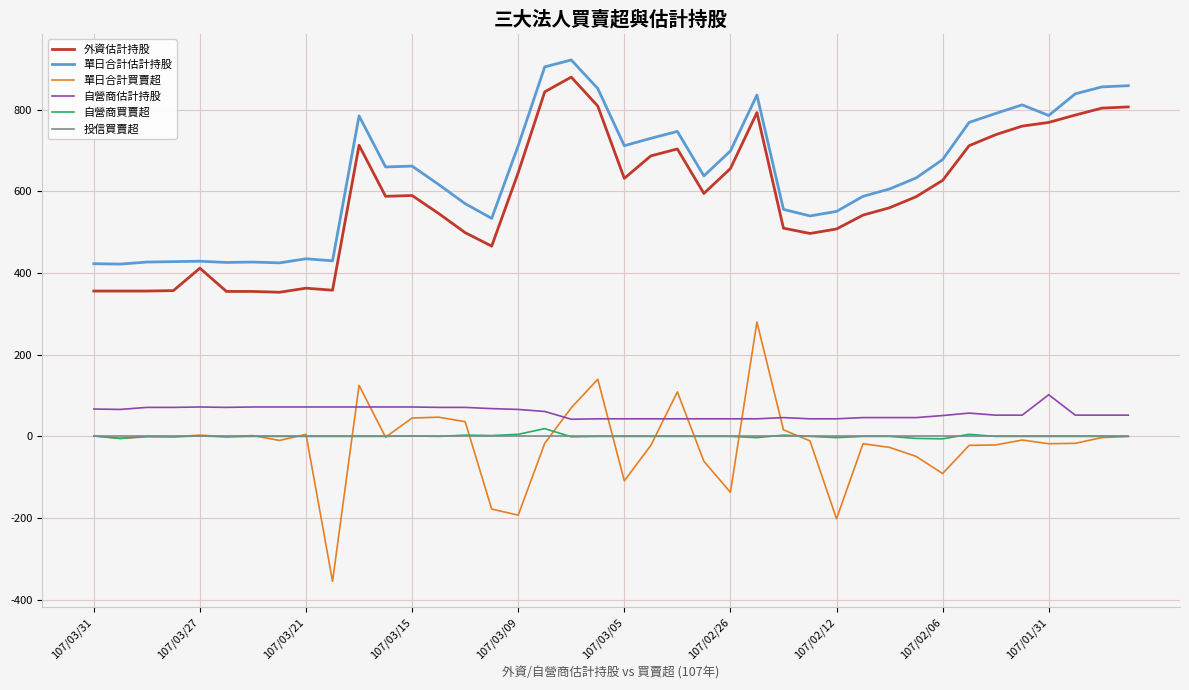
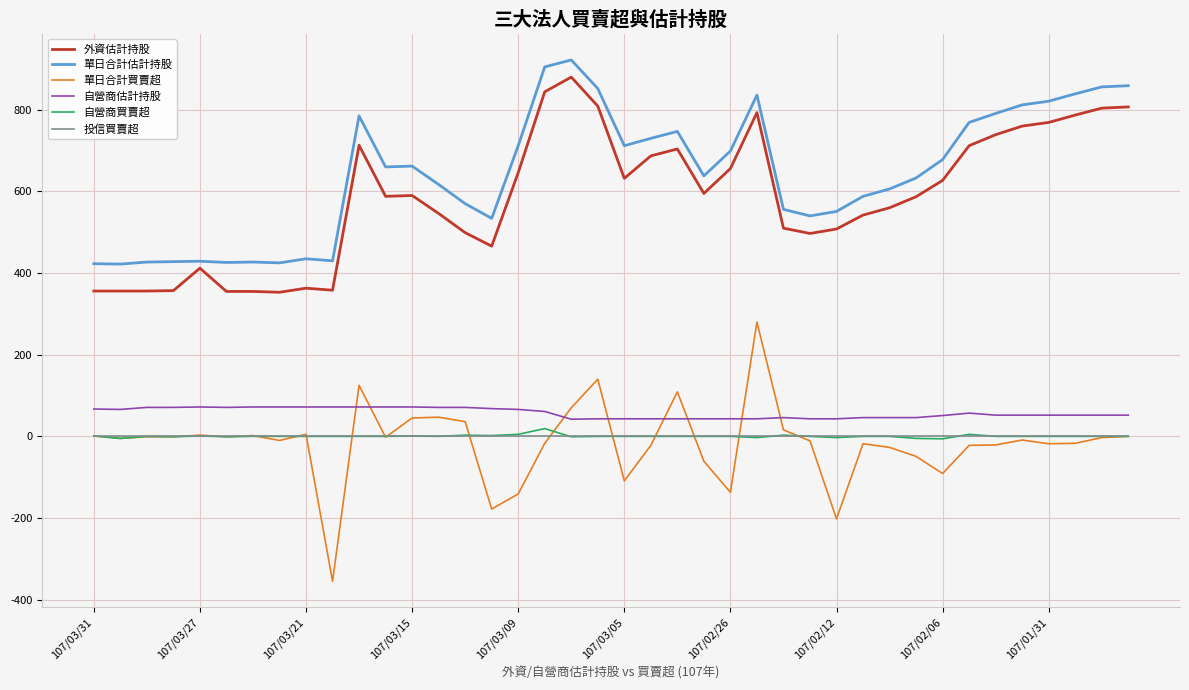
  {
    "外資估計持股": {
      "107/03/31": 360,
      "107/03/27": 410,
      "107/03/21": 360,
      "107/03/15": 590,
      "107/03/09": 650,
      "107/03/05": 630,
      "107/02/26": 660,
      "107/02/12": 510,
      "107/02/06": 630,
      "107/01/31": 770
    },
    "單日合計估計持股": {
      "107/03/31": 420,
      "107/03/27": 430,
      "107/03/21": 440,
      "107/03/15": 660,
      "107/03/09": 710,
      "107/03/05": 710,
      "107/02/26": 700,
      "107/02/12": 550,
      "107/02/06": 680,
-     "107/01/31": 790
+     "107/01/31": 820
    },
    "單日合計買賣超": {
      "107/03/15": 50,
-     "107/03/09": -190,
+     "107/03/09": -140,
      "107/03/05": -110,
      "107/02/26": -140,
      "107/02/12": -200,
      "107/02/06": -90,
      "107/01/31": -20
    },
    "自營商估計持股": {
      "107/03/31": 70,
      "107/03/27": 70,
      "107/03/21": 70,
      "107/03/15": 70,
      "107/03/09": 70,
      "107/03/05": 40,
      "107/02/26": 40,
      "107/02/12": 40,
      "107/02/06": 50,
-     "107/01/31": 100
+     "107/01/31": 50
    }
  }
